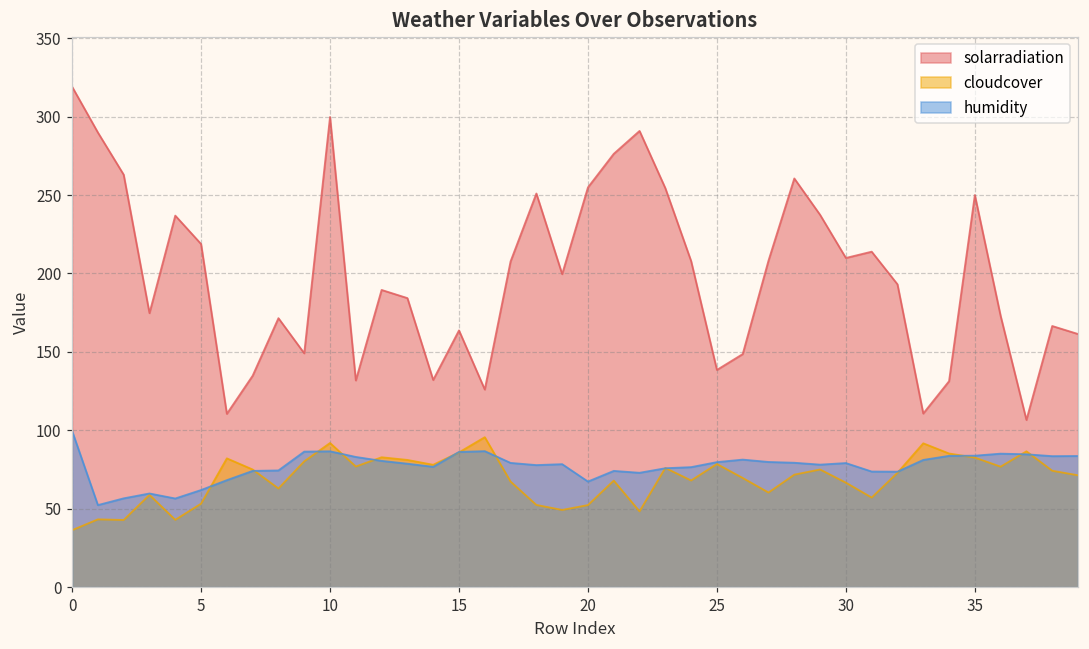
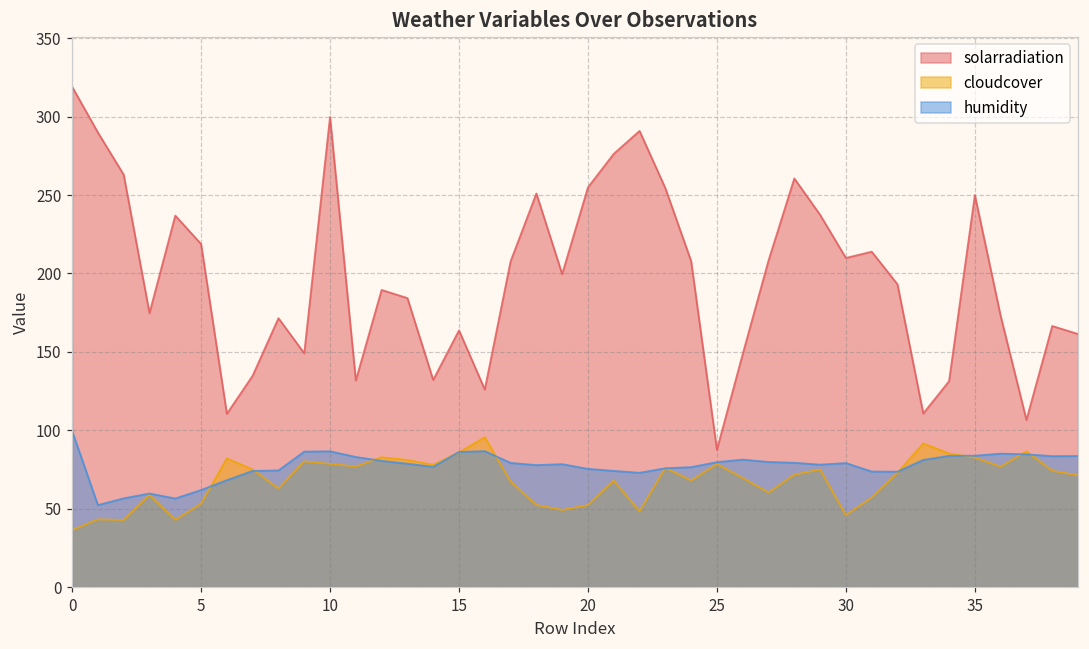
  {
    "solarradiation": {
      "0": 319,
      "5": 219,
      "10": 300,
      "15": 164,
      "20": 255,
-     "25": 139,
+     "25": 88,
      "30": 210,
      "35": 250
    },
    "cloudcover": {
      "0": 36,
      "5": 53,
-     "10": 92,
+     "10": 79,
      "20": 52,
-     "30": 67
+     "30": 46
    },
    "humidity": {
      "0": 100,
      "5": 62,
      "10": 87,
-     "20": 67,
+     "20": 75,
      "30": 79
    }
  }
